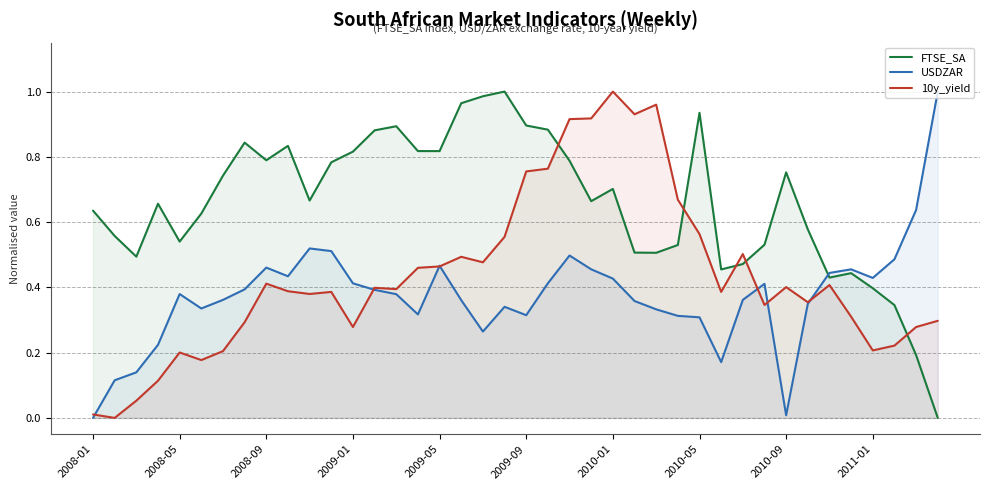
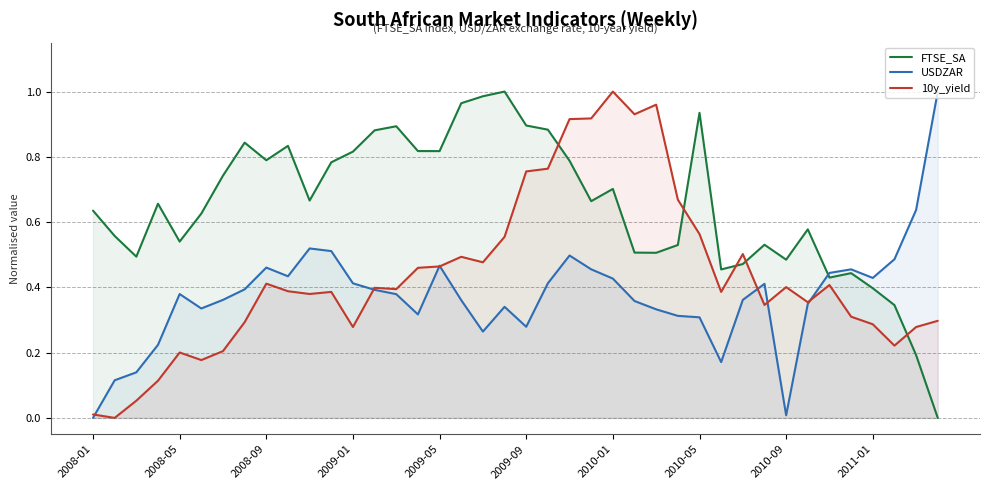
  {
    "FTSE_SA": {
      "2008-01": 0.64,
      "2008-05": 0.54,
      "2008-09": 0.79,
      "2009-01": 0.82,
      "2009-05": 0.82,
      "2009-09": 0.90,
      "2010-01": 0.70,
      "2010-05": 0.93,
-     "2010-09": 0.75,
+     "2010-09": 0.48,
      "2011-01": 0.40
    },
    "USDZAR": {
      "2008-01": 0.00,
      "2008-05": 0.38,
      "2008-09": 0.46,
      "2009-01": 0.41,
-     "2009-09": 0.31,
+     "2009-09": 0.28,
      "2010-01": 0.43,
      "2010-05": 0.31,
      "2010-09": 0.01,
      "2011-01": 0.43
    },
    "10y_yield": {
      "2008-01": 0.01,
      "2008-05": 0.20,
      "2008-09": 0.41,
      "2009-01": 0.28,
      "2009-09": 0.76,
      "2010-01": 1.00,
      "2010-05": 0.56,
      "2010-09": 0.40,
-     "2011-01": 0.21
+     "2011-01": 0.29
    }
  }
